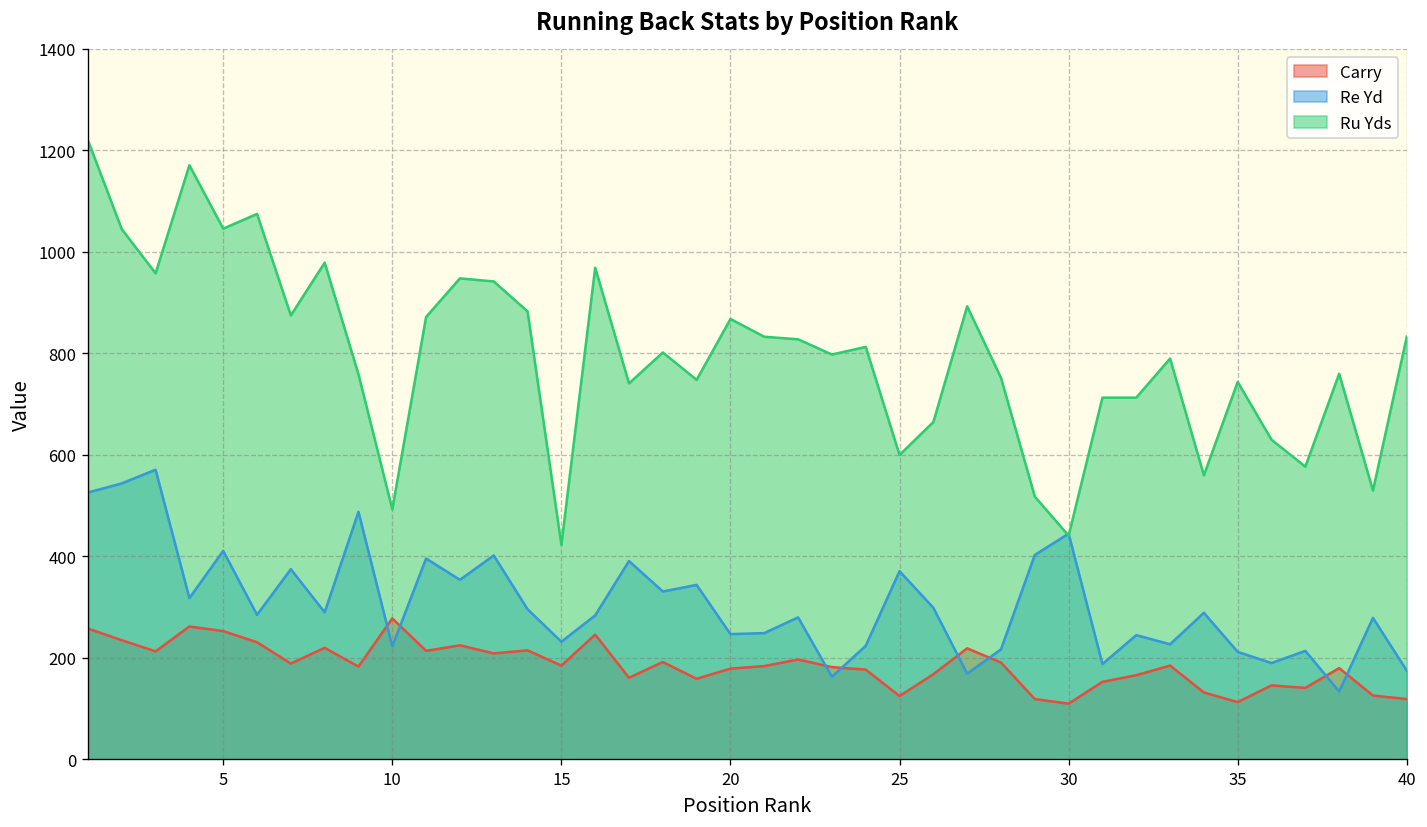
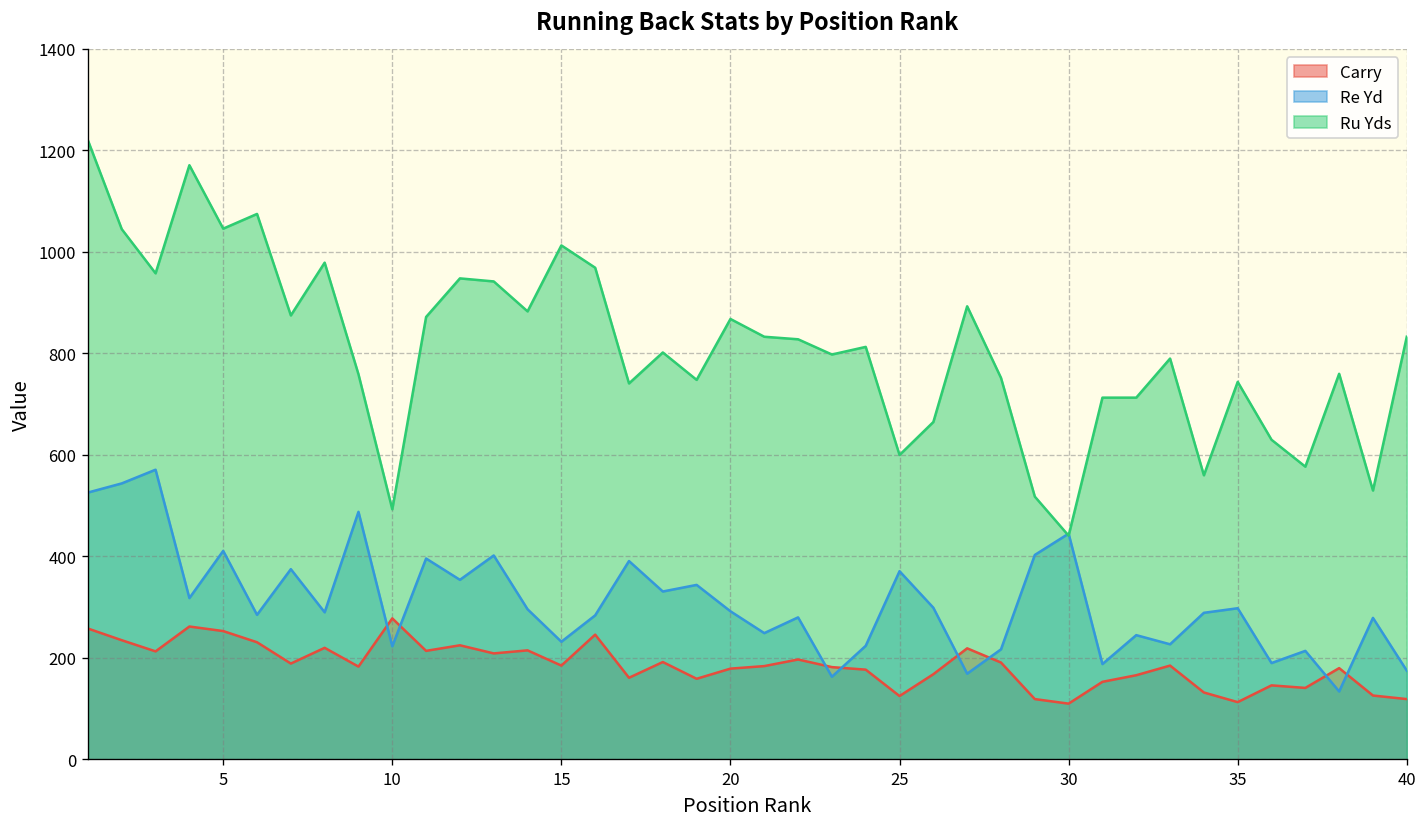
  {
    "Carry": {
      "5": 250,
      "10": 280,
      "15": 190,
      "20": 180,
      "25": 130,
      "30": 110,
      "35": 110,
      "40": 120
    },
    "Re Yd": {
      "5": 410,
      "10": 220,
      "15": 230,
-     "20": 250,
+     "20": 290,
      "25": 370,
-     "35": 210,
+     "35": 300,
      "40": 180
    },
    "Ru Yds": {
      "5": 1050,
      "10": 490,
-     "15": 420,
+     "15": 1010,
      "20": 870,
      "25": 600,
      "35": 740,
      "40": 830
    }
  }
